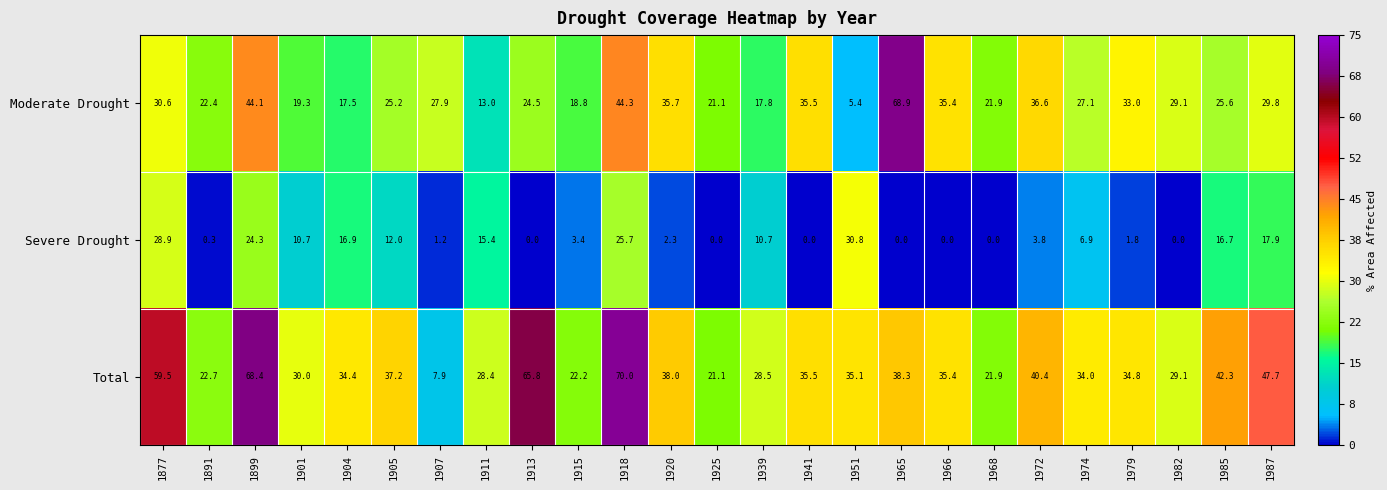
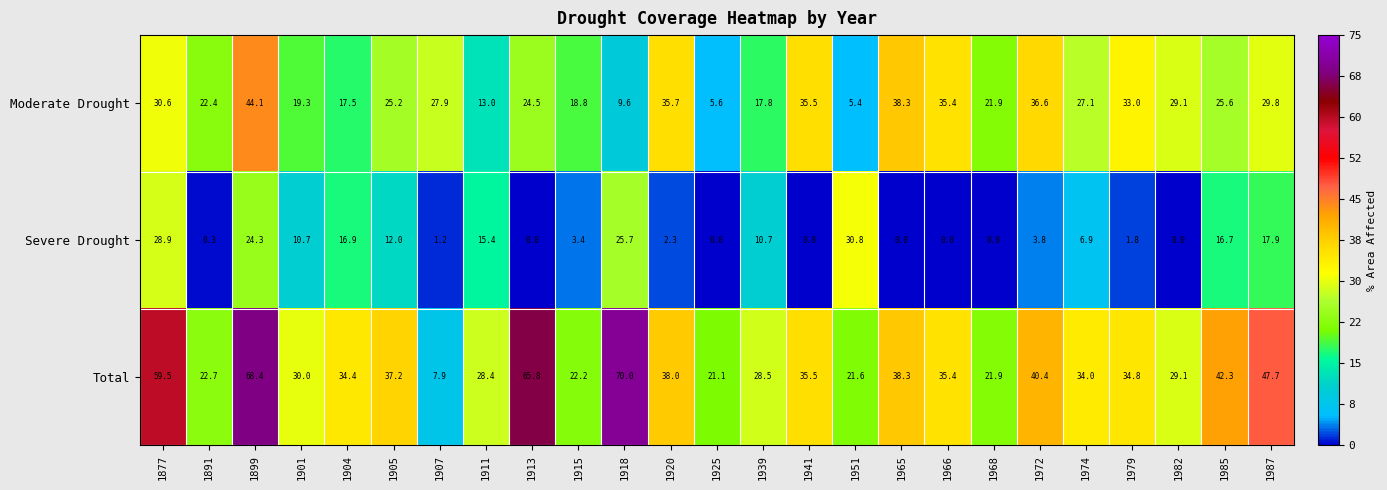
  {
    "Moderate Drought": {
      "1877": 30.6,
      "1891": 22.4,
      "1899": 44.1,
      "1901": 19.3,
      "1904": 17.5,
      "1905": 25.2,
      "1907": 27.9,
      "1911": 13.0,
      "1913": 24.5,
      "1915": 18.8,
-     "1918": 44.3,
+     "1918": 9.6,
      "1920": 35.7,
-     "1925": 21.1,
+     "1925": 5.6,
      "1939": 17.8,
      "1941": 35.5,
      "1951": 5.4,
-     "1965": 68.9,
+     "1965": 38.3,
      "1966": 35.4,
      "1968": 21.9,
      "1972": 36.6,
      "1974": 27.1,
      "1979": 33.0,
      "1982": 29.1,
      "1985": 25.6,
      "1987": 29.8
    },
    "Severe Drought": {
      "1877": 28.9,
      "1891": 0.3,
      "1899": 24.3,
      "1901": 10.7,
      "1904": 16.9,
      "1905": 12.0,
      "1907": 1.2,
      "1911": 15.4,
      "1913": 0.0,
      "1915": 3.4,
      "1918": 25.7,
      "1920": 2.3,
      "1925": 0.0,
      "1939": 10.7,
      "1941": 0.0,
      "1951": 30.8,
      "1965": 0.0,
      "1966": 0.0,
      "1968": 0.0,
      "1972": 3.8,
      "1974": 6.9,
      "1979": 1.8,
      "1982": 0.0,
      "1985": 16.7,
      "1987": 17.9
    },
    "Total": {
      "1877": 59.5,
      "1891": 22.7,
      "1899": 68.4,
      "1901": 30.0,
      "1904": 34.4,
      "1905": 37.2,
      "1907": 7.9,
      "1911": 28.4,
      "1913": 65.8,
      "1915": 22.2,
      "1918": 70.0,
      "1920": 38.0,
      "1925": 21.1,
      "1939": 28.5,
      "1941": 35.5,
-     "1951": 35.1,
+     "1951": 21.6,
      "1965": 38.3,
      "1966": 35.4,
      "1968": 21.9,
      "1972": 40.4,
      "1974": 34.0,
      "1979": 34.8,
      "1982": 29.1,
      "1985": 42.3,
      "1987": 47.7
    }
  }
